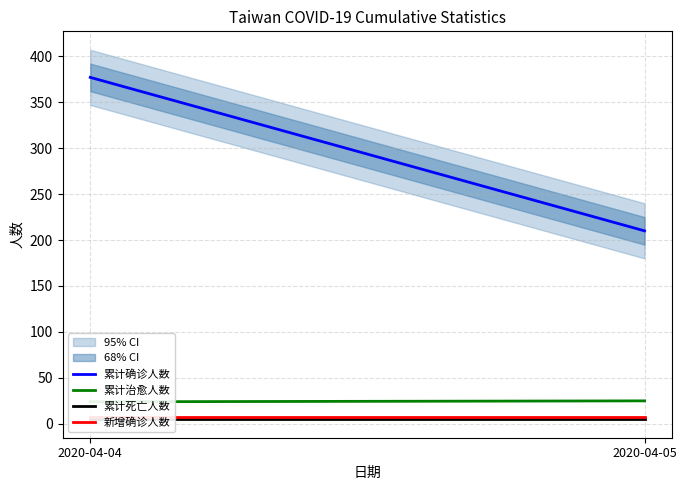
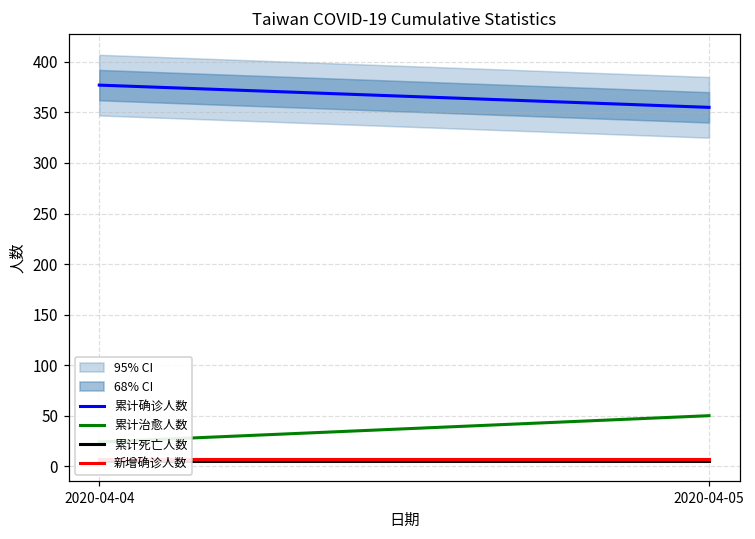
  {
    "累计确诊人数": {
      "2020-04-04": 380,
-     "2020-04-05": 210
+     "2020-04-05": 360
    },
    "累计治愈人数": {
-     "2020-04-05": 30
+     "2020-04-05": 50
    }
  }
